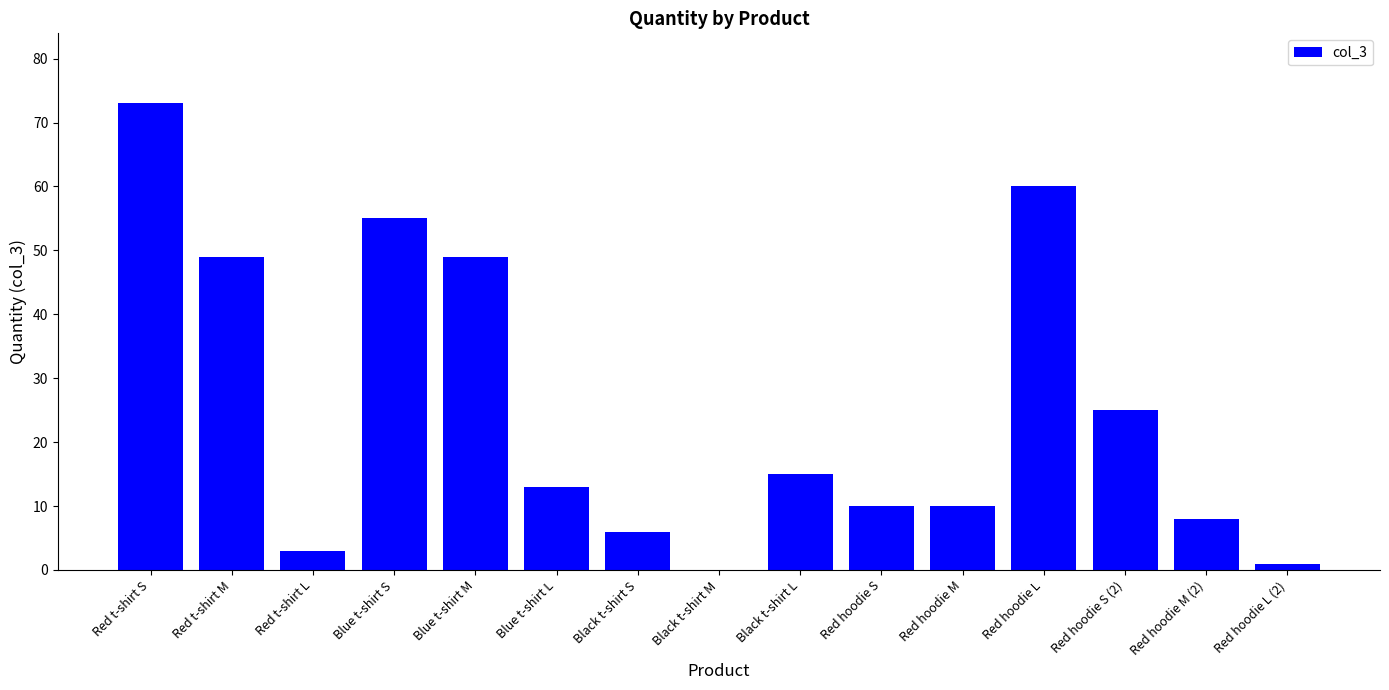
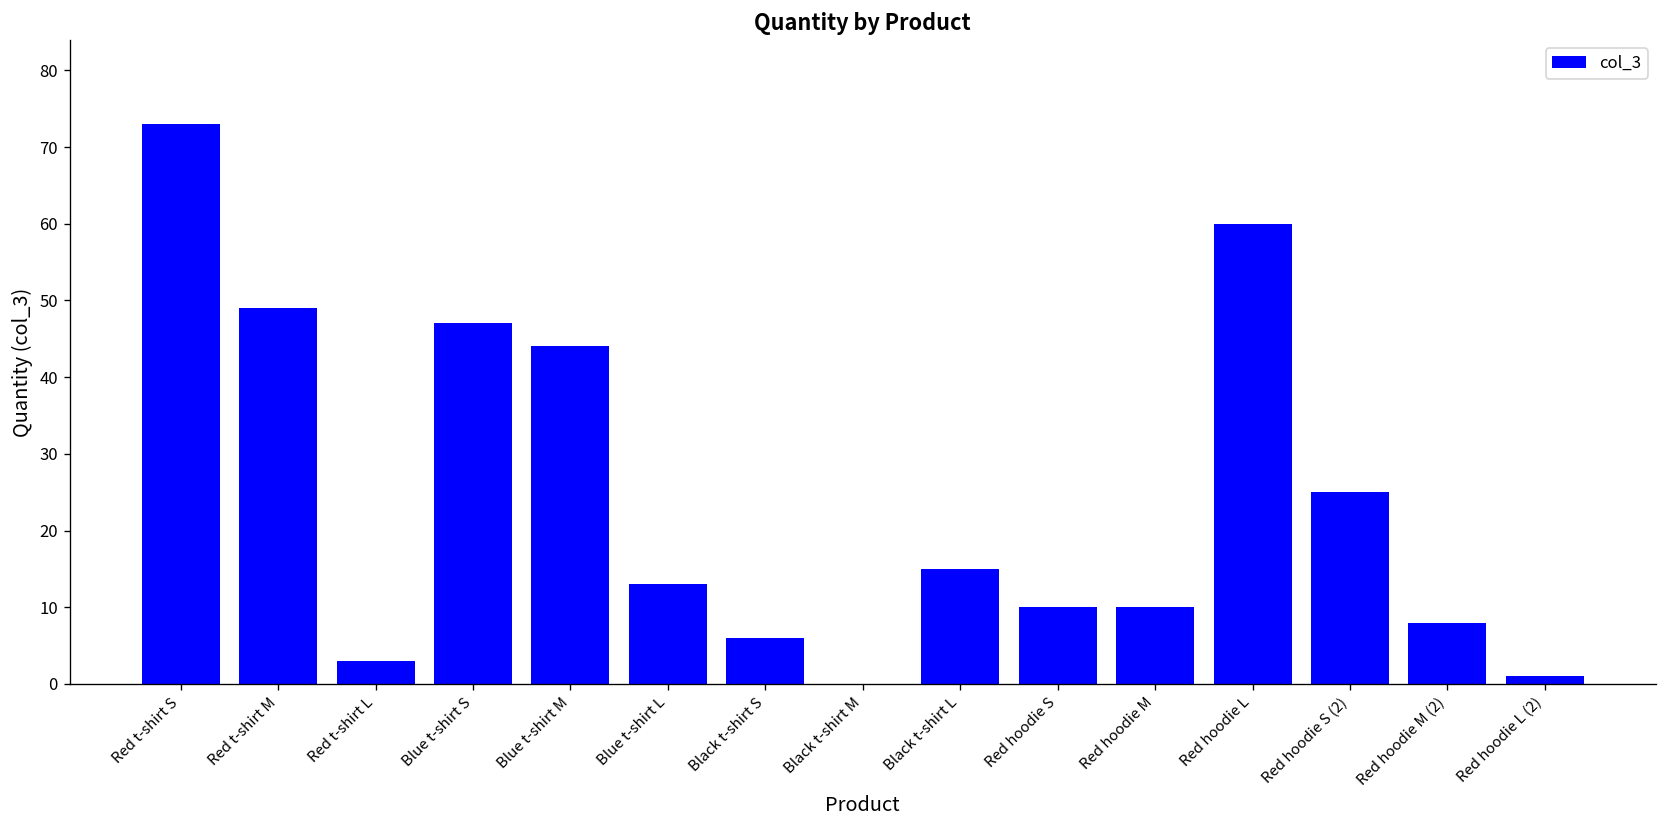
  {
    "Red t-shirt S": 73,
    "Red t-shirt M": 49,
    "Red t-shirt L": 3,
-   "Blue t-shirt S": 55,
-   "Blue t-shirt M": 49,
+   "Blue t-shirt S": 47,
+   "Blue t-shirt M": 44,
    "Blue t-shirt L": 13,
    "Black t-shirt S": 6,
    "Black t-shirt M": 0,
    "Black t-shirt L": 15,
    "Red hoodie S": 10,
    "Red hoodie M": 10,
    "Red hoodie L": 60,
    "Red hoodie S (2)": 25,
    "Red hoodie M (2)": 8,
    "Red hoodie L (2)": 1
  }
